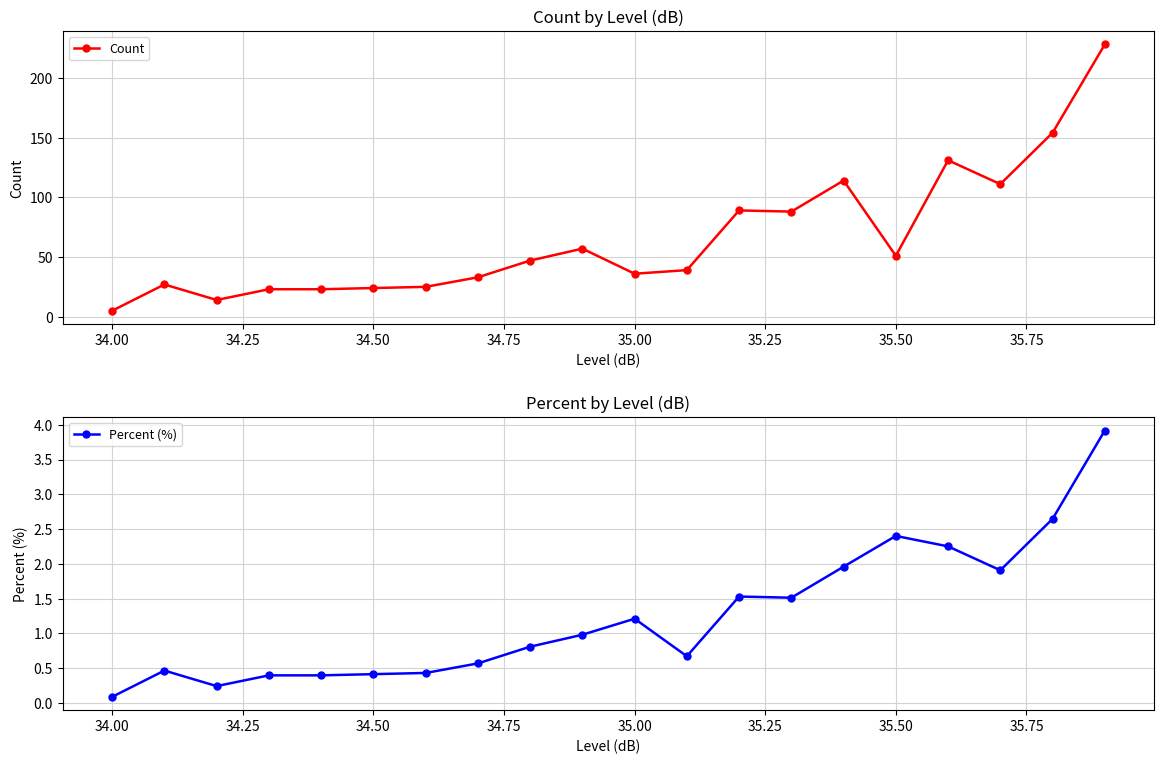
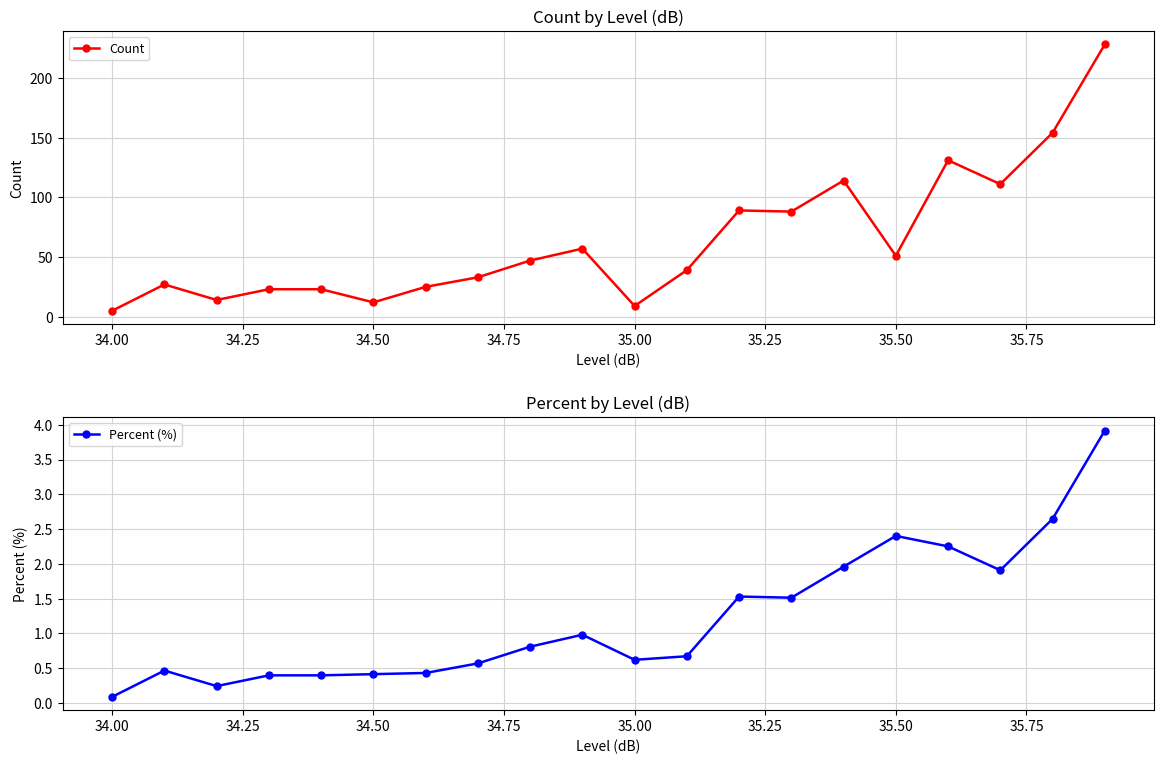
  {
    "Count by Level (dB)": {
      "34.00": 5,
-     "34.50": 24,
-     "35.00": 36,
+     "34.50": 12,
+     "35.00": 9,
      "35.50": 51
    },
    "Percent by Level (dB)": {
      "34.00": 0.1,
      "34.50": 0.4,
-     "35.00": 1.2,
+     "35.00": 0.6,
      "35.50": 2.4
    }
  }
